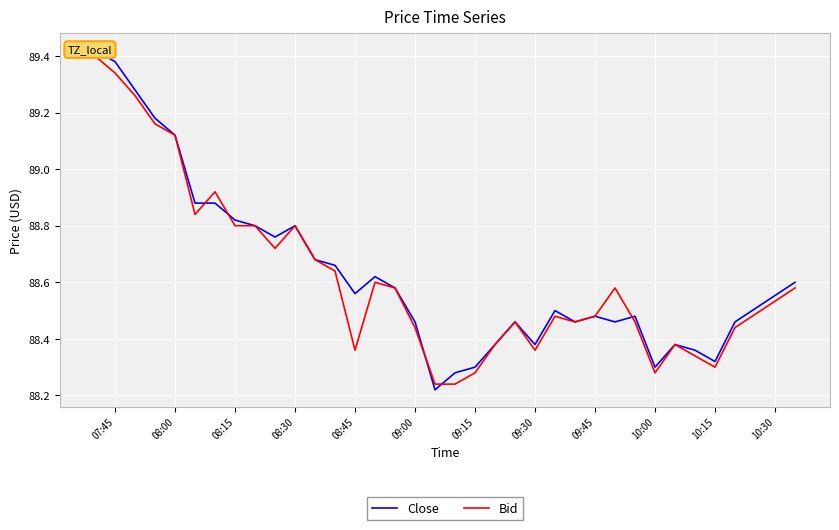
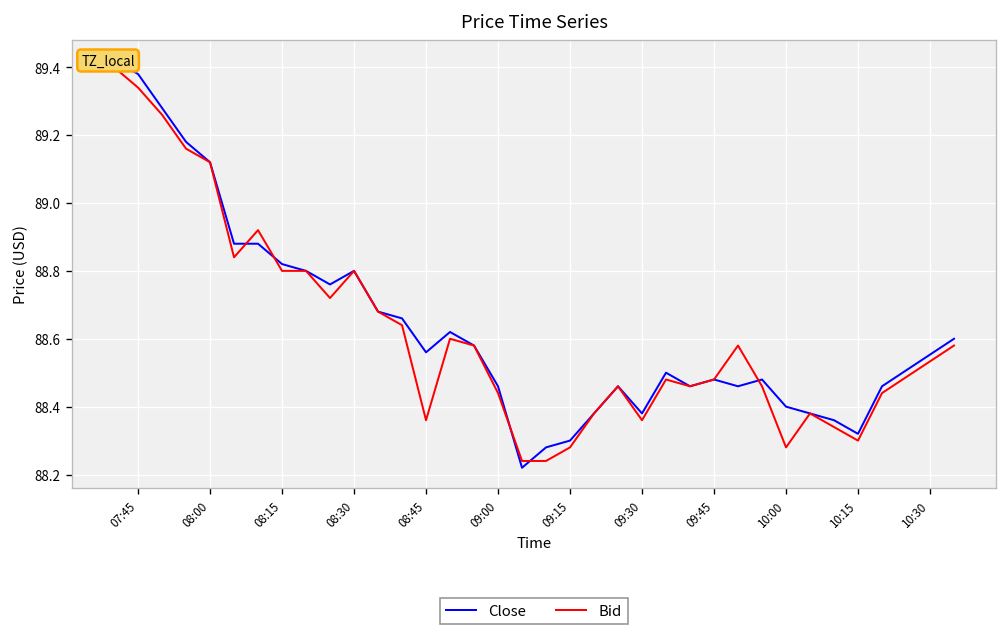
  {
    "Close": {
      "07:45": 89.38,
      "08:15": 88.82,
      "08:45": 88.56,
      "09:00": 88.46,
      "09:15": 88.3,
      "09:30": 88.38,
-     "10:00": 88.3,
+     "10:00": 88.4,
      "10:15": 88.32
    },
    "Bid": {
      "07:45": 89.34,
      "08:15": 88.8,
      "08:45": 88.36,
      "09:00": 88.44,
      "09:15": 88.28,
      "09:30": 88.36,
      "10:00": 88.28,
      "10:15": 88.3
    }
  }
